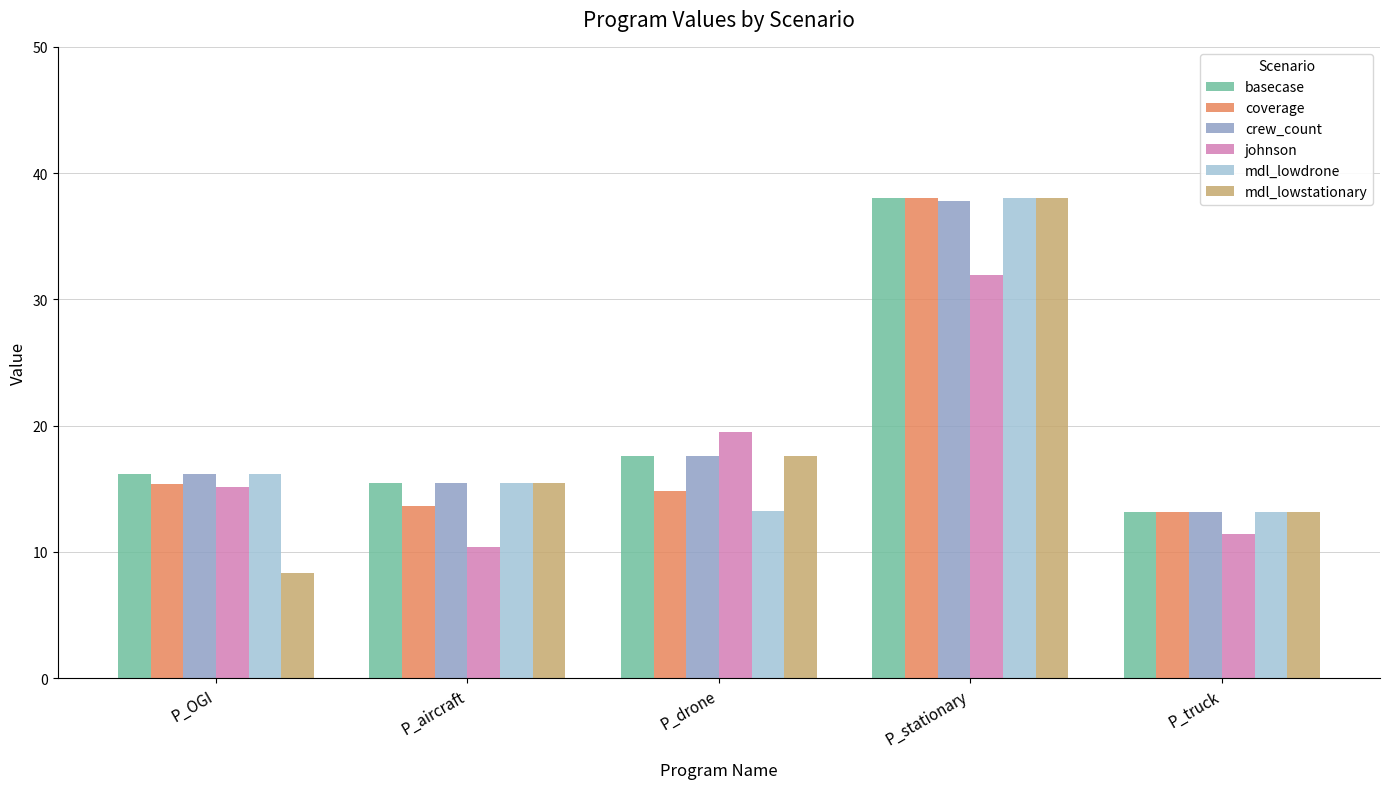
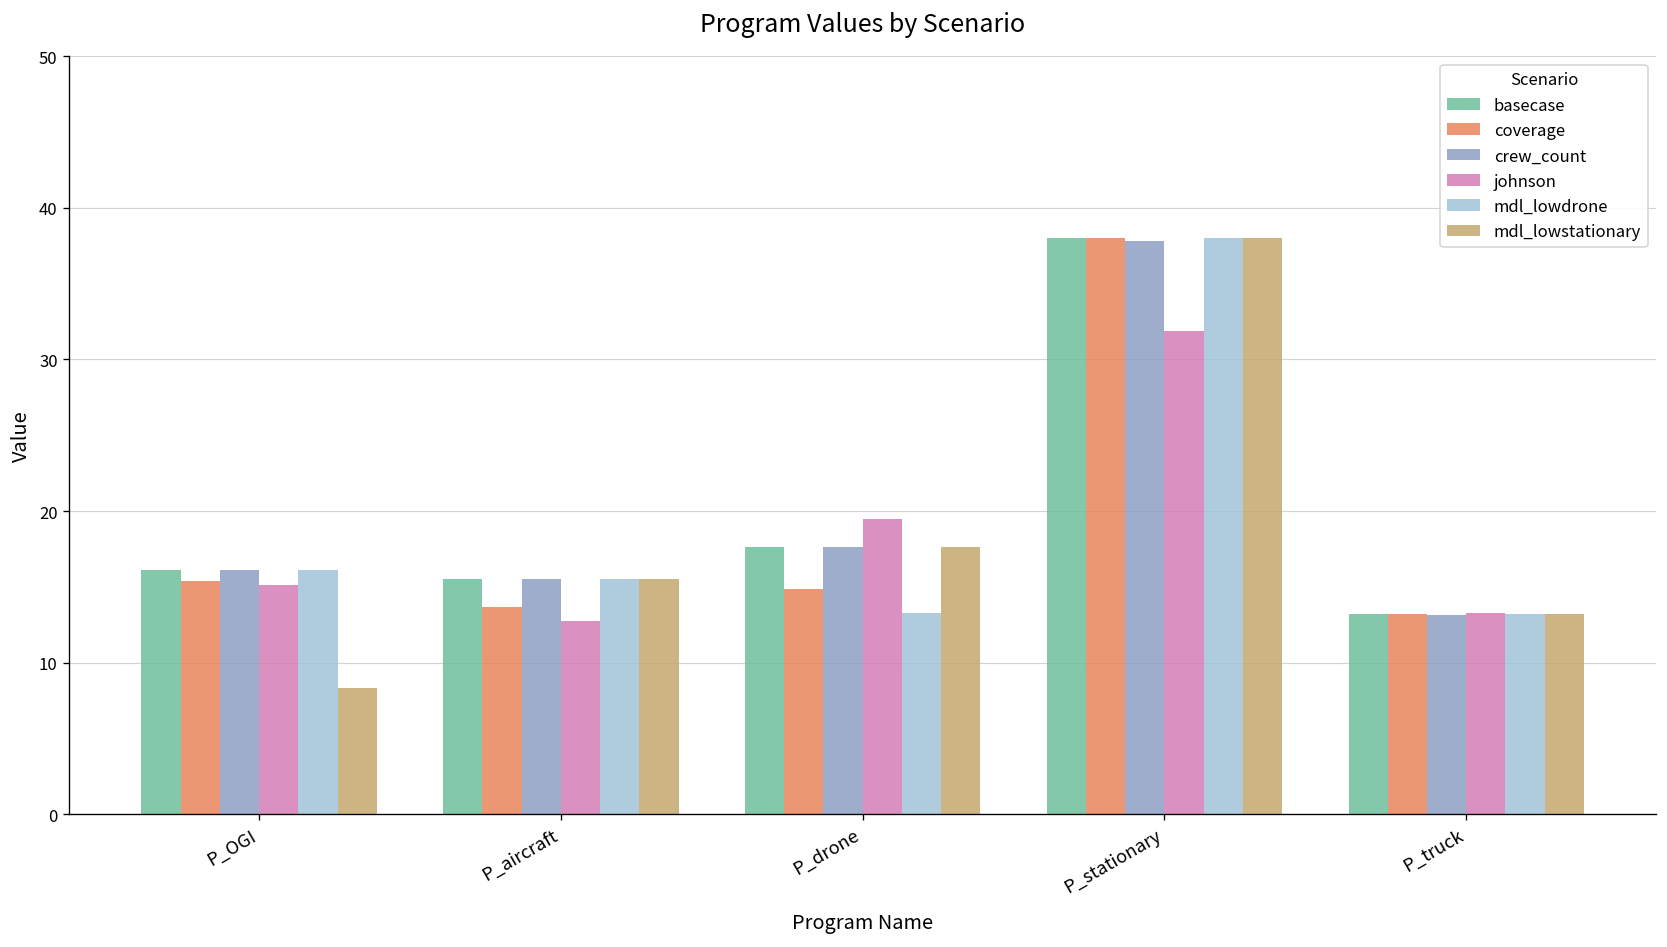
  {
    "basecase": {
      "P_OGI": 16.1,
      "P_aircraft": 15.5,
      "P_drone": 17.6,
      "P_stationary": 38.0,
      "P_truck": 13.2
    },
    "johnson": {
      "P_OGI": 15.1,
-     "P_aircraft": 10.4,
+     "P_aircraft": 12.8,
      "P_drone": 19.5,
      "P_stationary": 31.9,
-     "P_truck": 11.4
+     "P_truck": 13.2
    }
  }
